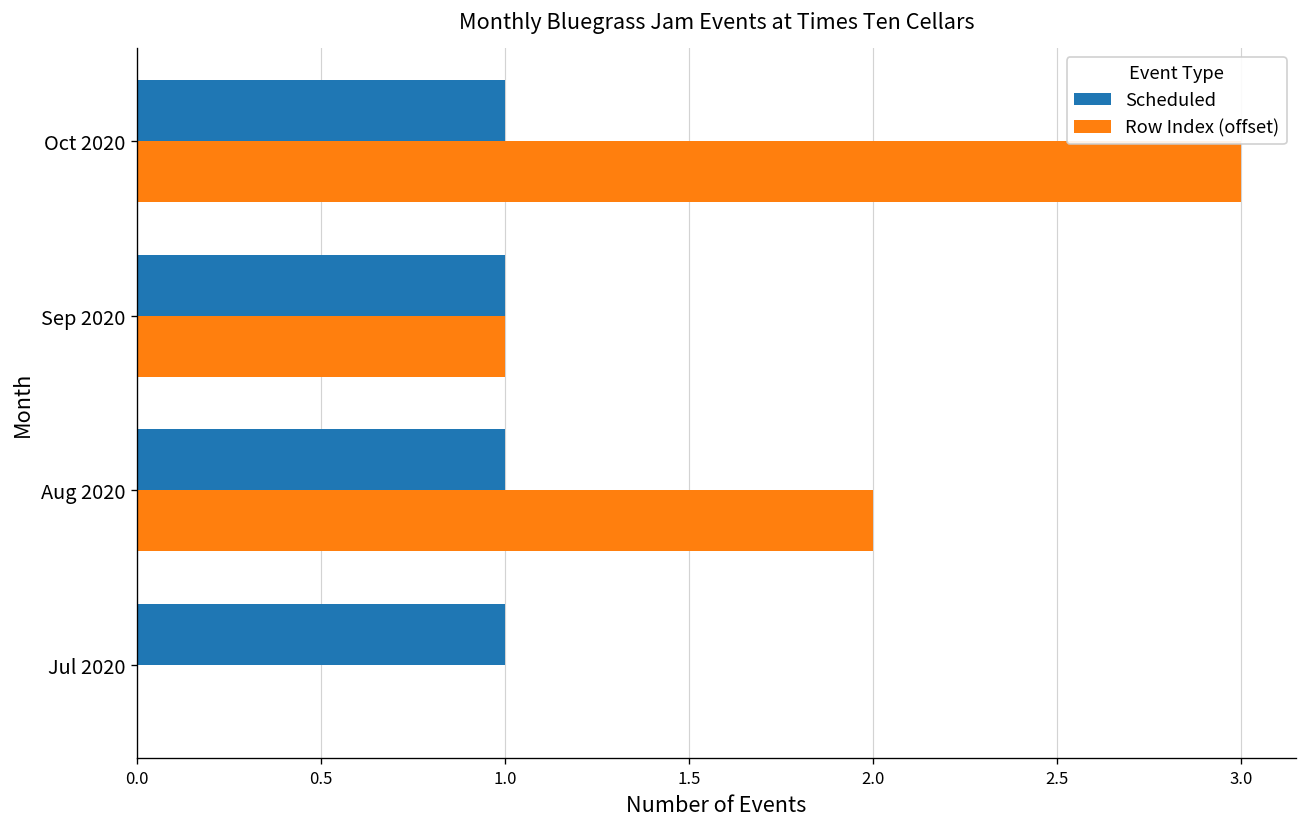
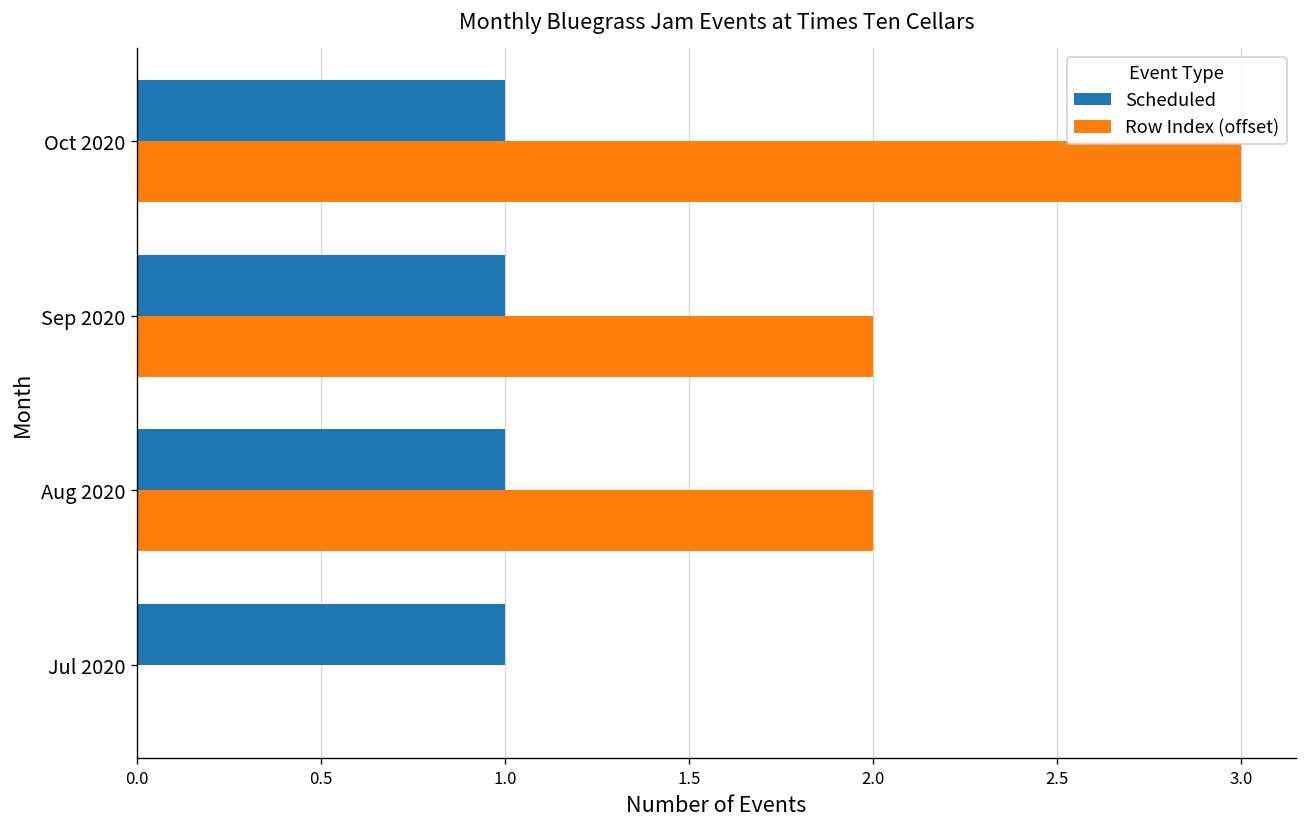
  {
    "Scheduled": {
      "Oct 2020": 1,
      "Sep 2020": 1,
      "Aug 2020": 1,
      "Jul 2020": 1
    },
    "Row Index (offset)": {
      "Oct 2020": 3,
-     "Sep 2020": 1,
+     "Sep 2020": 2,
      "Aug 2020": 2,
      "Jul 2020": 0
    }
  }
